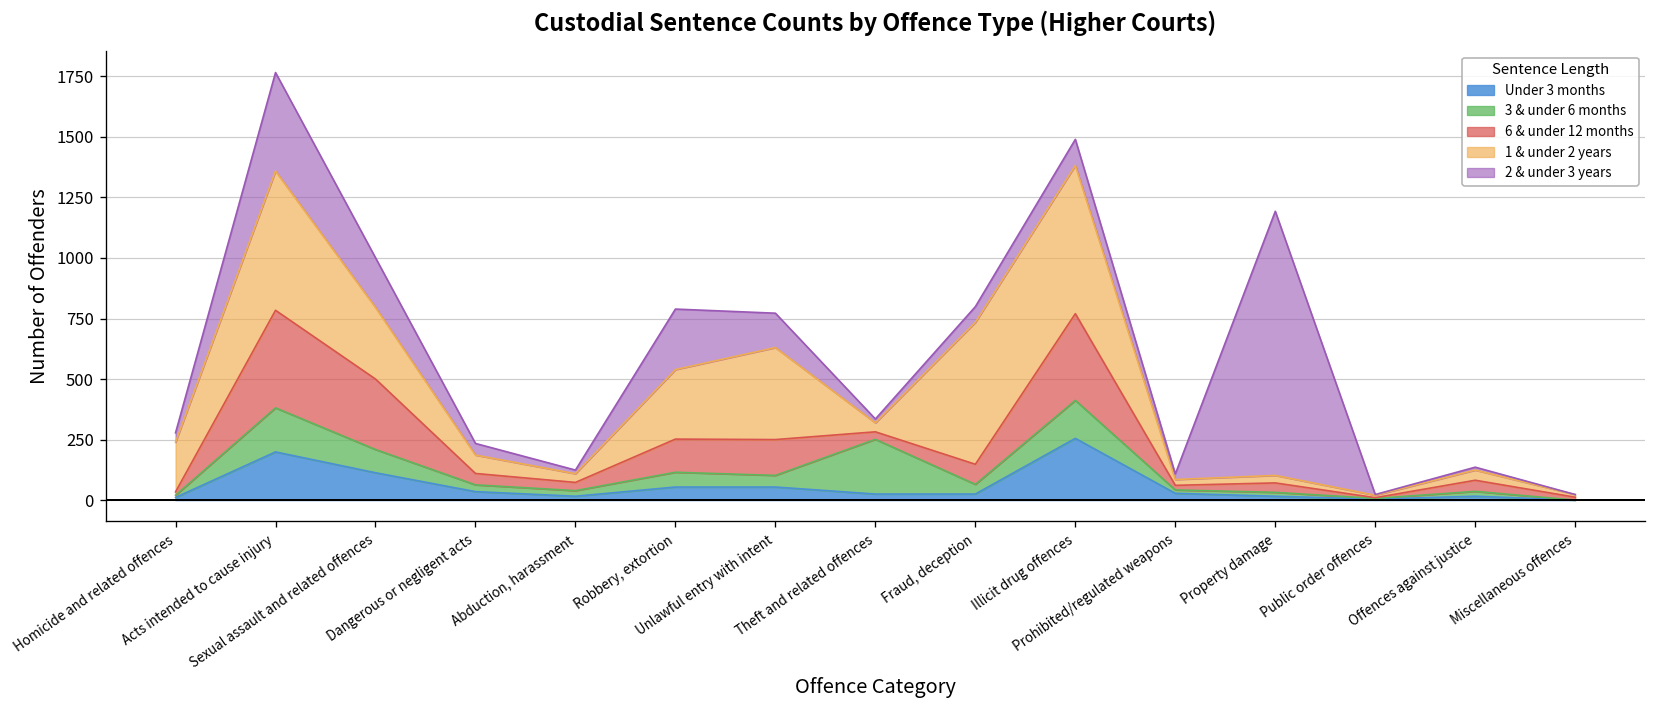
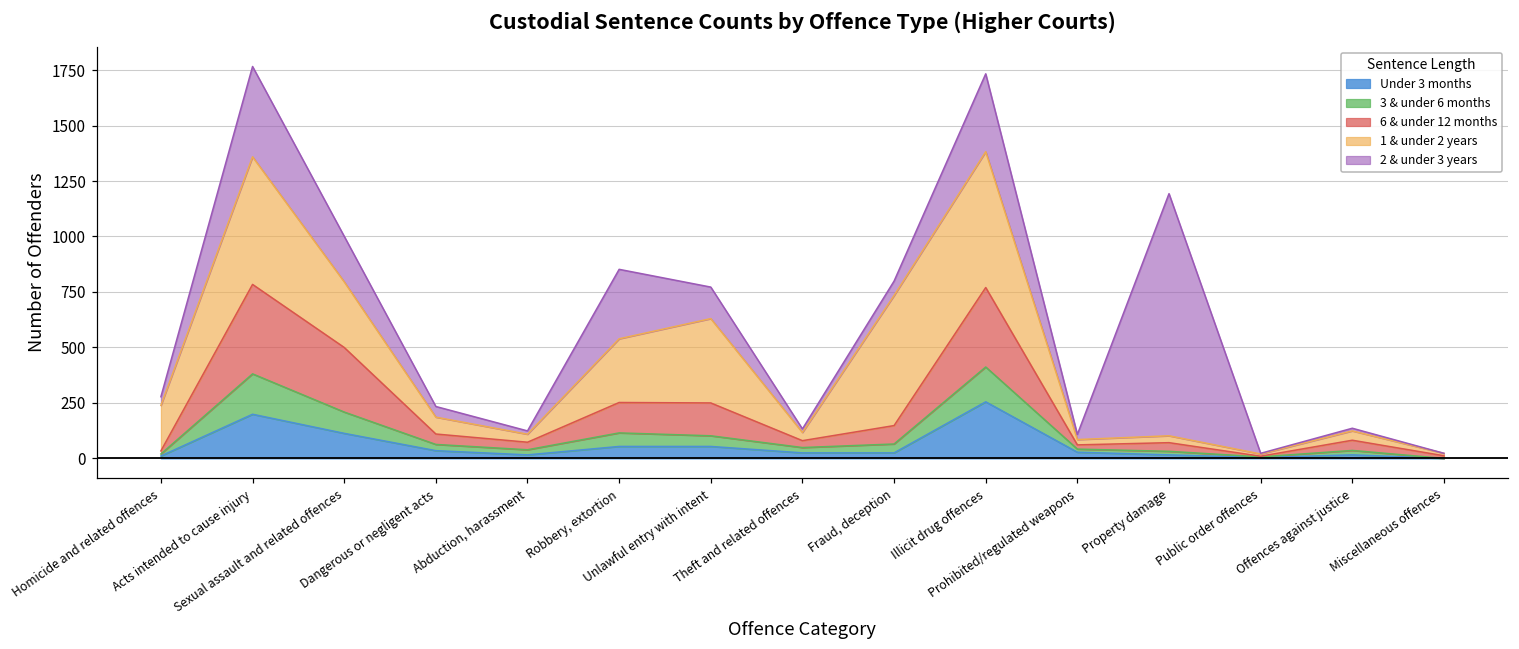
  {
    "Under 3 months": {
      "Acts intended to cause injury": 200,
      "Sexual assault and related offences": 110,
      "Dangerous or negligent acts": 40,
      "Abduction, harassment": 20,
      "Robbery, extortion": 50,
      "Unlawful entry with intent": 50,
      "Theft and related offences": 30,
      "Fraud, deception": 30,
      "Illicit drug offences": 260,
      "Prohibited/regulated weapons": 30,
      "Property damage": 20,
      "Offences against justice": 20
    },
    "3 & under 6 months": {
      "Acts intended to cause injury": 180,
      "Sexual assault and related offences": 100,
      "Dangerous or negligent acts": 30,
      "Abduction, harassment": 20,
      "Robbery, extortion": 60,
      "Unlawful entry with intent": 50,
-     "Theft and related offences": 230,
+     "Theft and related offences": 20,
      "Fraud, deception": 40,
      "Illicit drug offences": 160,
      "Prohibited/regulated weapons": 10,
      "Property damage": 20,
      "Offences against justice": 20
    },
    "6 & under 12 months": {
      "Homicide and related offences": 10,
      "Acts intended to cause injury": 400,
      "Sexual assault and related offences": 290,
      "Dangerous or negligent acts": 50,
      "Abduction, harassment": 30,
      "Robbery, extortion": 140,
      "Unlawful entry with intent": 150,
      "Theft and related offences": 30,
      "Fraud, deception": 80,
      "Illicit drug offences": 360,
      "Prohibited/regulated weapons": 20,
      "Property damage": 40,
      "Offences against justice": 50
    },
    "1 & under 2 years": {
      "Homicide and related offences": 210,
      "Acts intended to cause injury": 580,
      "Sexual assault and related offences": 300,
      "Dangerous or negligent acts": 80,
      "Abduction, harassment": 40,
      "Robbery, extortion": 290,
      "Unlawful entry with intent": 380,
      "Theft and related offences": 40,
      "Fraud, deception": 590,
      "Illicit drug offences": 610,
      "Prohibited/regulated weapons": 20,
      "Property damage": 30
    },
    "2 & under 3 years": {
      "Homicide and related offences": 40,
      "Acts intended to cause injury": 410,
      "Sexual assault and related offences": 210,
      "Dangerous or negligent acts": 50,
      "Abduction, harassment": 20,
-     "Robbery, extortion": 250,
+     "Robbery, extortion": 310,
      "Unlawful entry with intent": 140,
      "Theft and related offences": 20,
      "Fraud, deception": 70,
-     "Illicit drug offences": 110,
+     "Illicit drug offences": 350,
      "Prohibited/regulated weapons": 20,
      "Property damage": 1090
    }
  }
